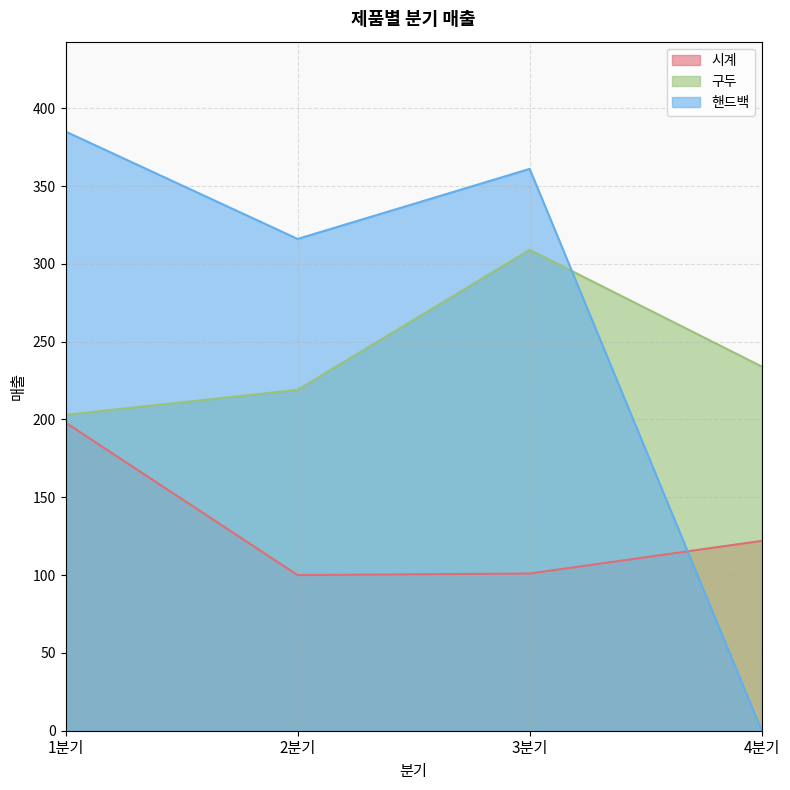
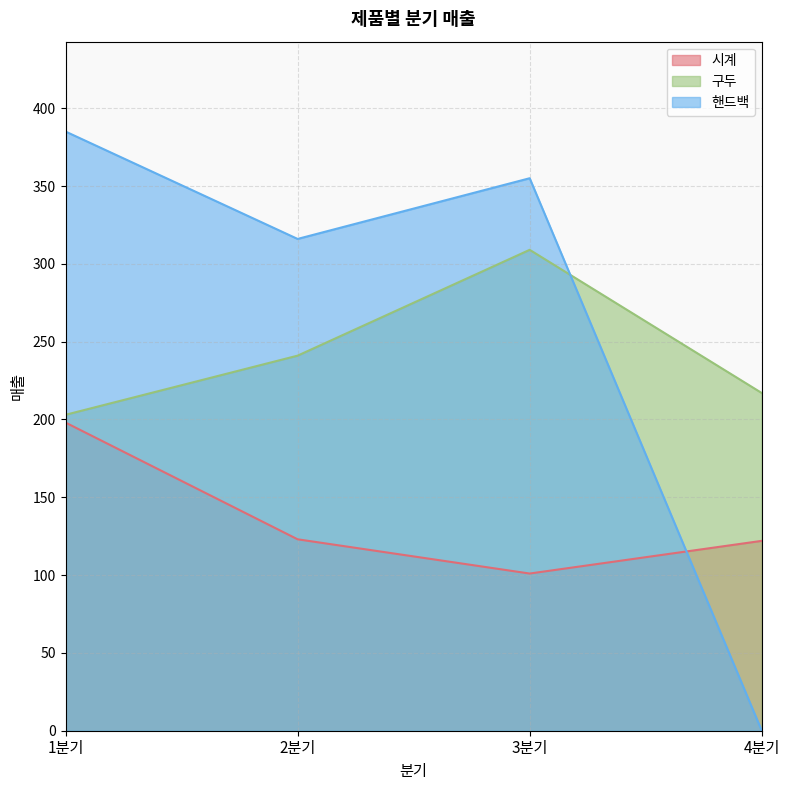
  {
    "시계": {
      "1분기": 198,
-     "2분기": 100,
+     "2분기": 123,
      "3분기": 101,
      "4분기": 122
    },
    "구두": {
      "1분기": 203,
-     "2분기": 219,
+     "2분기": 241,
      "3분기": 309,
-     "4분기": 234
+     "4분기": 217
    },
    "핸드백": {
      "1분기": 385,
      "2분기": 316,
-     "3분기": 361,
+     "3분기": 355,
      "4분기": 0
    }
  }
